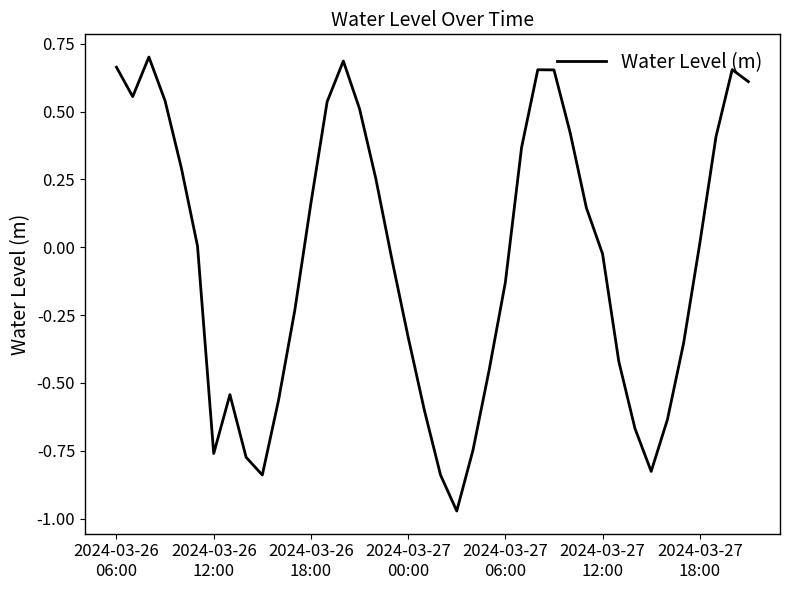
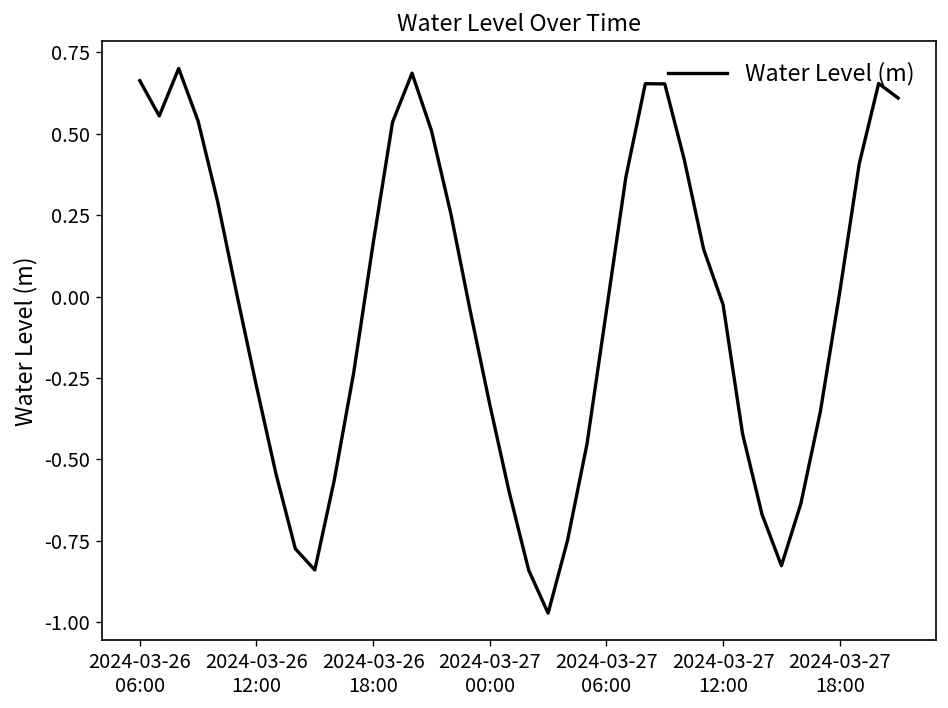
  {
    "2024-03-26 06:00": 0.66,
-   "2024-03-26 12:00": -0.76,
+   "2024-03-26 12:00": -0.28,
    "2024-03-26 18:00": 0.16,
    "2024-03-27 00:00": -0.33,
-   "2024-03-27 06:00": -0.13,
+   "2024-03-27 06:00": -0.04,
    "2024-03-27 12:00": -0.02,
    "2024-03-27 18:00": 0.01
  }
